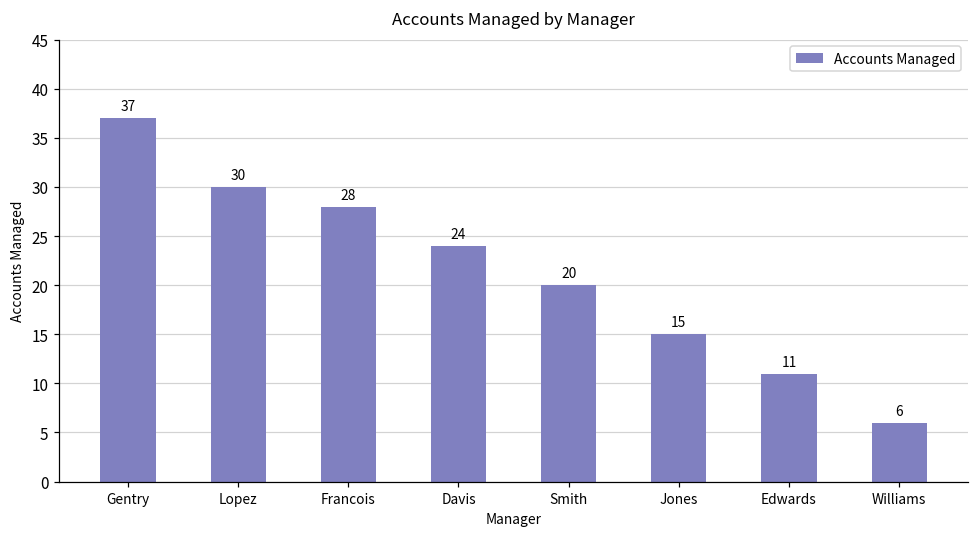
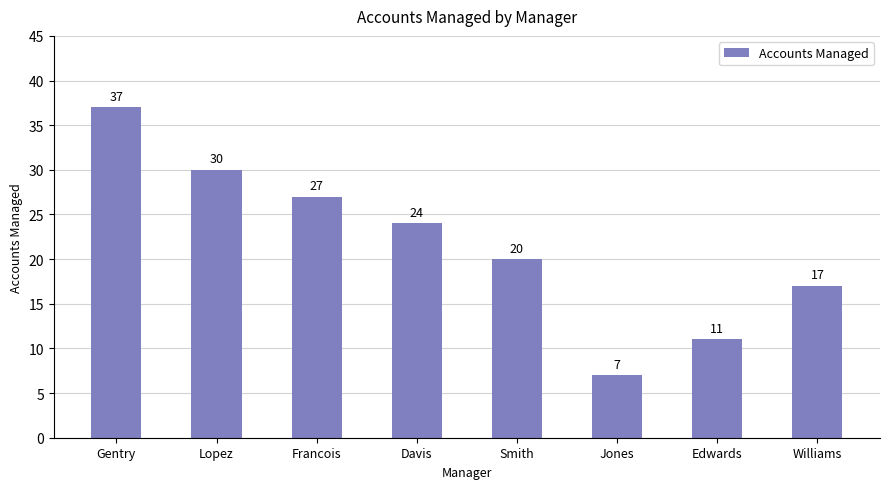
  {
    "Gentry": 37,
    "Lopez": 30,
-   "Francois": 28,
+   "Francois": 27,
    "Davis": 24,
    "Smith": 20,
-   "Jones": 15,
+   "Jones": 7,
    "Edwards": 11,
-   "Williams": 6
+   "Williams": 17
  }
